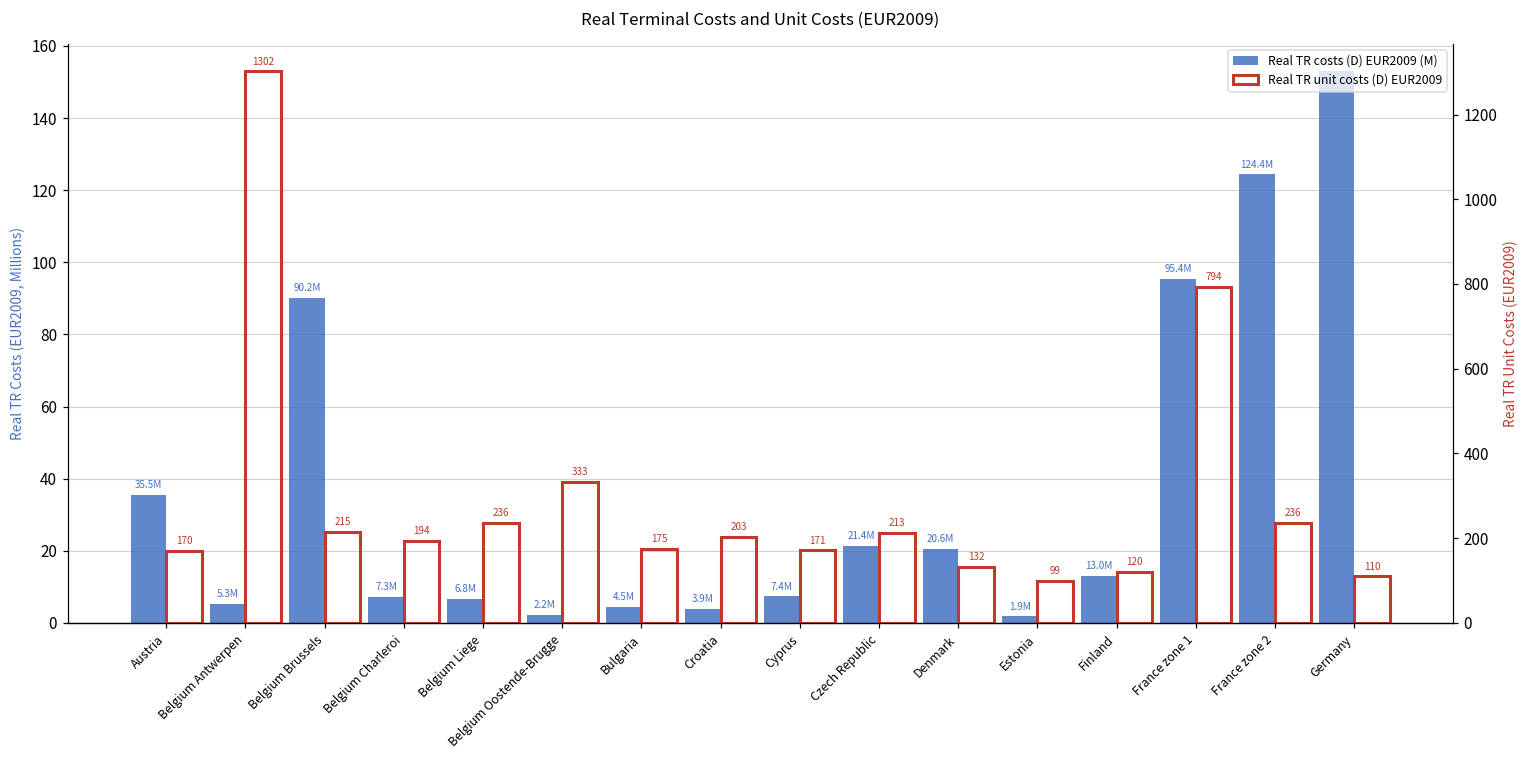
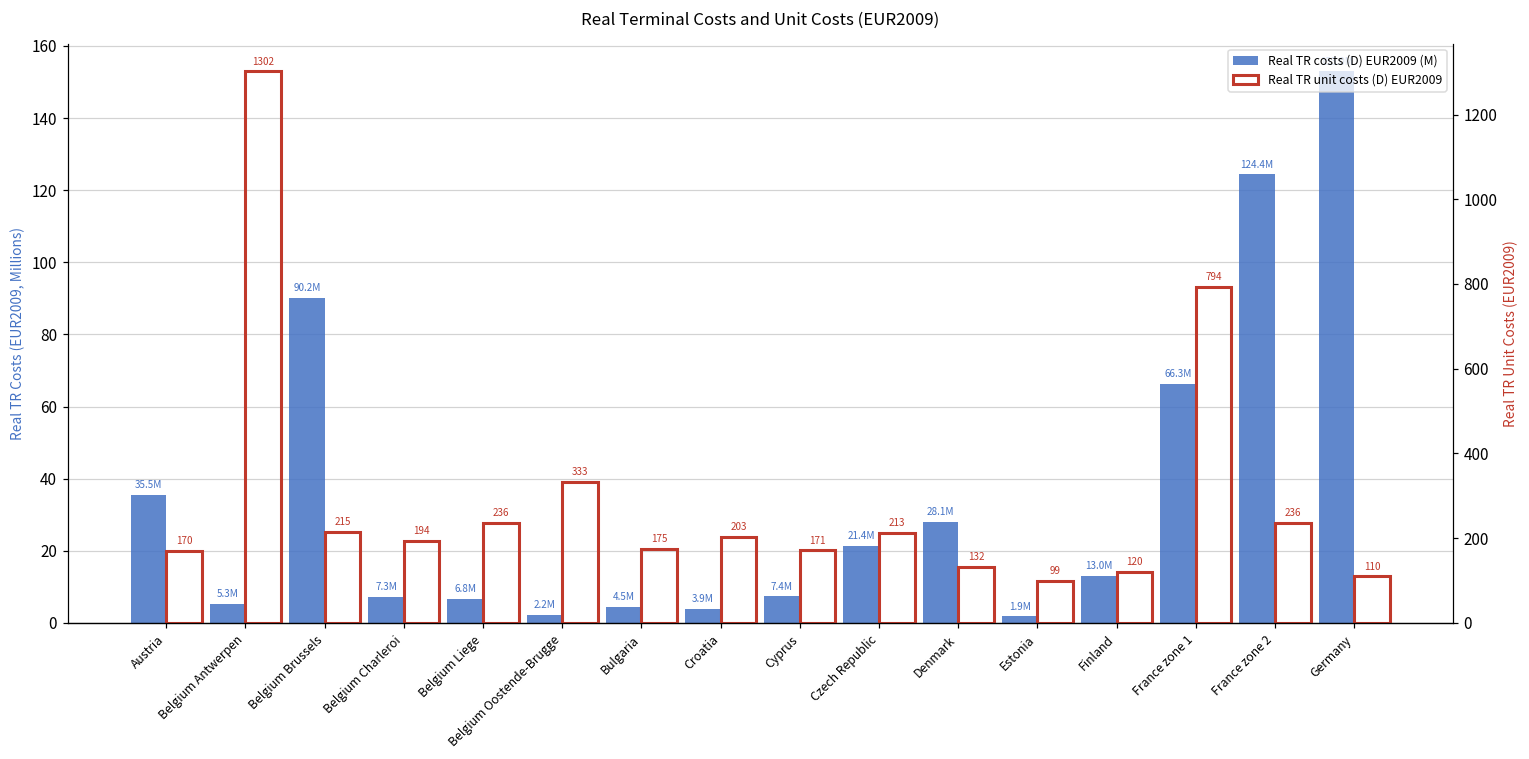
  {
    "Real TR costs (D) EUR2009 (M)": {
      "Austria": "35.5M",
      "Belgium Antwerpen": "5.3M",
      "Belgium Brussels": "90.2M",
      "Belgium Charleroi": "7.3M",
      "Belgium Liege": "6.8M",
      "Belgium Oostende-Brugge": "2.2M",
      "Bulgaria": "4.5M",
      "Croatia": "3.9M",
      "Cyprus": "7.4M",
      "Czech Republic": "21.4M",
-     "Denmark": "20.6M",
+     "Denmark": "28.1M",
      "Estonia": "1.9M",
      "Finland": "13.0M",
-     "France zone 1": "95.4M",
+     "France zone 1": "66.3M",
      "France zone 2": "124.4M"
    },
    "Real TR unit costs (D) EUR2009": {
      "Austria": "170",
      "Belgium Antwerpen": "1302",
      "Belgium Brussels": "215",
      "Belgium Charleroi": "194",
      "Belgium Liege": "236",
      "Belgium Oostende-Brugge": "333",
      "Bulgaria": "175",
      "Croatia": "203",
      "Cyprus": "171",
      "Czech Republic": "213",
      "Denmark": "132",
      "Estonia": "99",
      "Finland": "120",
      "France zone 1": "794",
      "France zone 2": "236",
      "Germany": "110"
    }
  }
